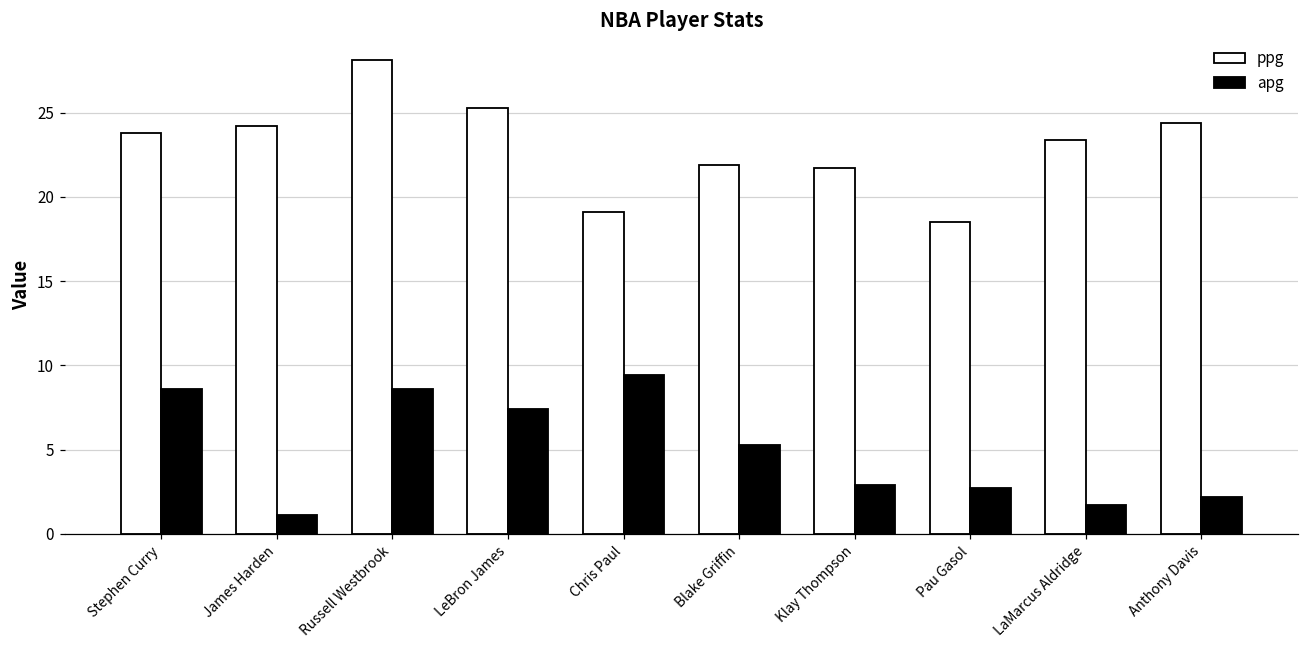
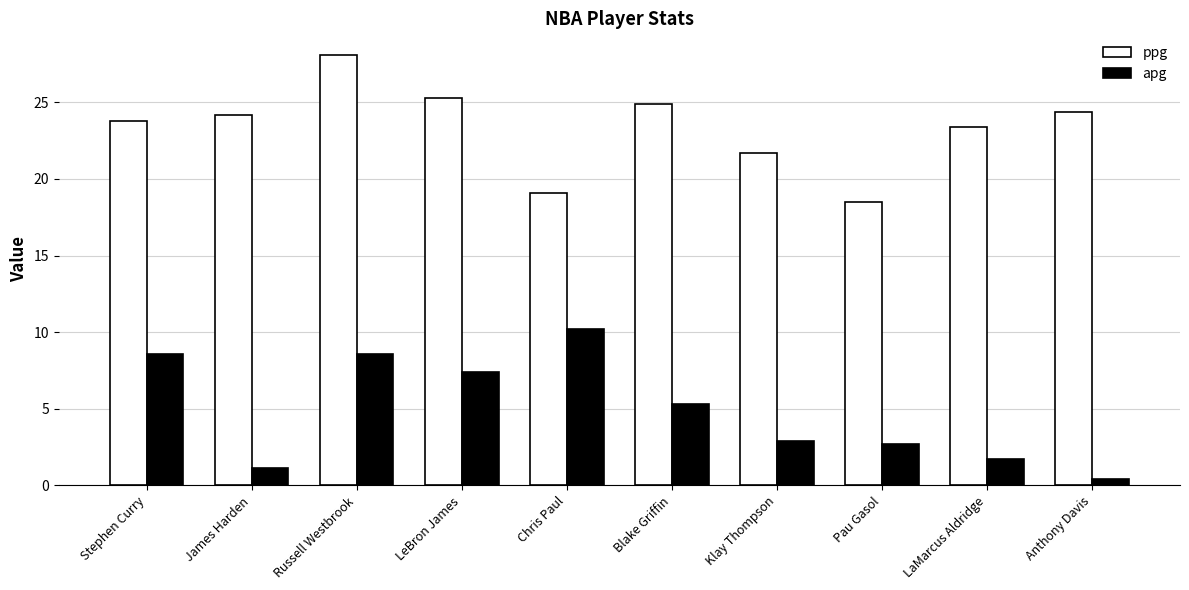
  {
    "ppg": {
      "Stephen Curry": 23.8,
      "James Harden": 24.2,
      "Russell Westbrook": 28.1,
      "LeBron James": 25.3,
      "Chris Paul": 19.1,
-     "Blake Griffin": 21.9,
+     "Blake Griffin": 24.9,
      "Klay Thompson": 21.7,
      "Pau Gasol": 18.5,
      "LaMarcus Aldridge": 23.4,
      "Anthony Davis": 24.4
    },
    "apg": {
      "Stephen Curry": 8.6,
      "James Harden": 1.1,
      "Russell Westbrook": 8.6,
      "LeBron James": 7.4,
-     "Chris Paul": 9.4,
+     "Chris Paul": 10.2,
      "Blake Griffin": 5.3,
      "Klay Thompson": 2.9,
      "Pau Gasol": 2.7,
      "LaMarcus Aldridge": 1.7,
-     "Anthony Davis": 2.2
+     "Anthony Davis": 0.4
    }
  }
